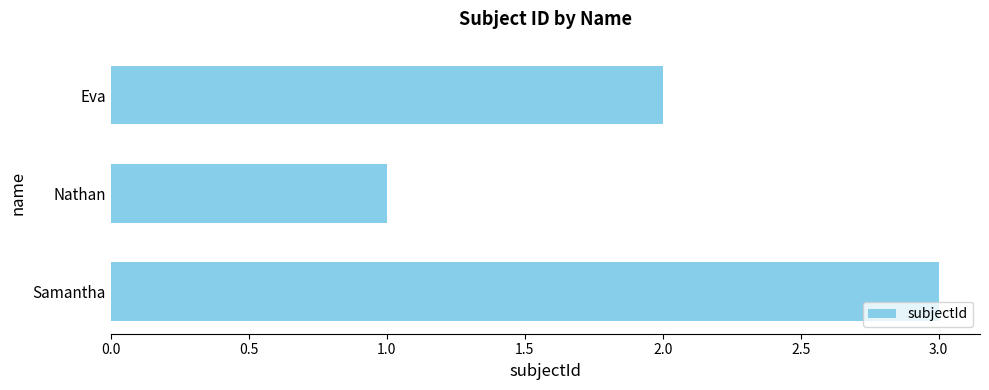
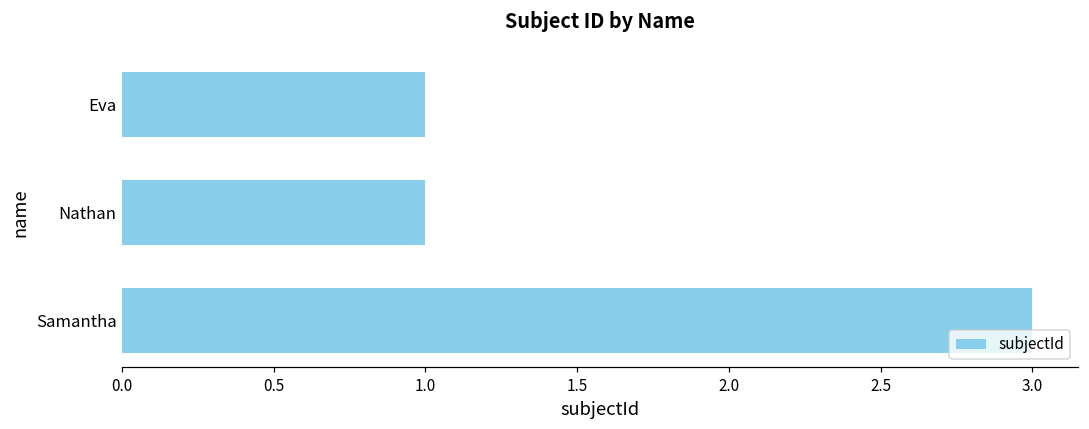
  {
-   "Eva": 2,
+   "Eva": 1,
    "Nathan": 1,
    "Samantha": 3
  }
